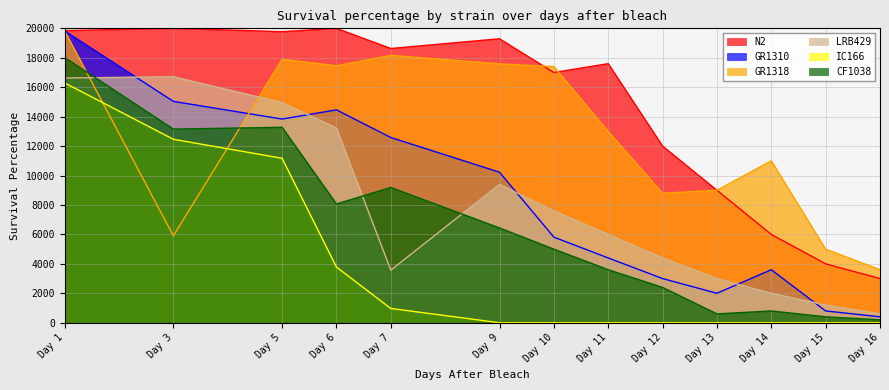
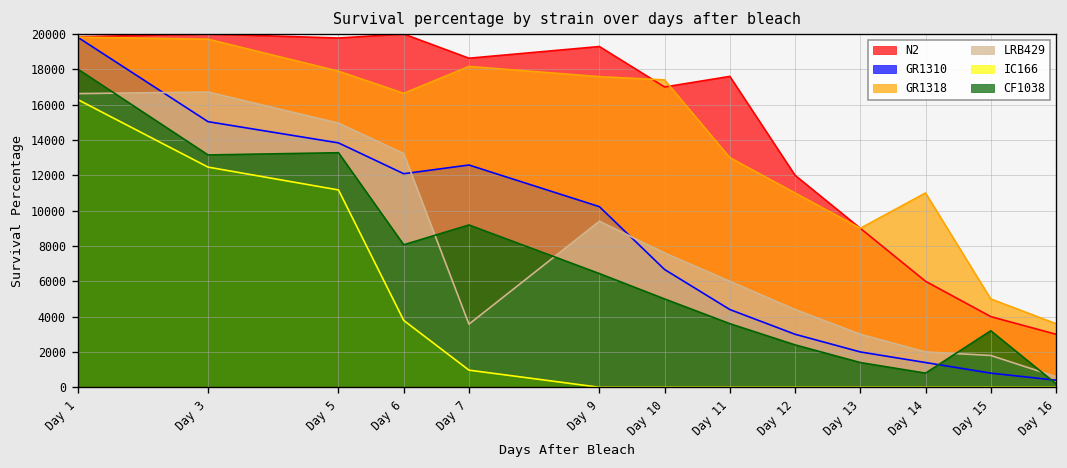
  {
    "N2": {
      "Day 3": 20000,
      "Day 5": 19800,
      "Day 6": 20000,
      "Day 7": 18600,
      "Day 9": 19300,
      "Day 10": 17000,
      "Day 11": 17600,
      "Day 12": 12000,
      "Day 14": 6000,
      "Day 15": 4000,
      "Day 16": 3000
    },
    "GR1310": {
      "Day 3": 15000,
      "Day 5": 13800,
-     "Day 6": 14500,
+     "Day 6": 12100,
      "Day 7": 12600,
      "Day 9": 10200,
-     "Day 10": 5800,
+     "Day 10": 6700,
      "Day 11": 4400,
      "Day 12": 3000,
      "Day 13": 2000,
-     "Day 14": 3600,
+     "Day 14": 1400,
      "Day 15": 800,
      "Day 16": 400
    },
    "GR1318": {
-     "Day 3": 5900,
+     "Day 3": 19700,
      "Day 5": 17900,
-     "Day 6": 17500,
+     "Day 6": 16600,
      "Day 7": 18200,
      "Day 9": 17600,
      "Day 10": 17400,
      "Day 11": 13000,
-     "Day 12": 8800,
+     "Day 12": 11000,
      "Day 14": 11000,
      "Day 15": 5000,
      "Day 16": 3600
    },
    "LRB429": {
      "Day 1": 16600,
      "Day 3": 16700,
      "Day 5": 15000,
      "Day 6": 13200,
      "Day 7": 3600,
      "Day 9": 9400,
      "Day 10": 7600,
      "Day 11": 6000,
      "Day 12": 4400,
      "Day 13": 3000,
      "Day 14": 2000,
-     "Day 15": 1200,
+     "Day 15": 1800,
      "Day 16": 600
    },
    "IC166": {
      "Day 1": 16300,
      "Day 3": 12500,
      "Day 5": 11200,
      "Day 6": 3800,
      "Day 7": 1000,
      "Day 9": 0,
      "Day 10": 0,
      "Day 11": 0,
      "Day 12": 0,
      "Day 13": 0,
      "Day 14": 0,
      "Day 15": 0,
      "Day 16": 0
    },
    "CF1038": {
      "Day 1": 18000,
      "Day 3": 13200,
      "Day 5": 13300,
      "Day 6": 8100,
      "Day 7": 9200,
      "Day 9": 6400,
      "Day 10": 5000,
      "Day 11": 3600,
      "Day 12": 2400,
-     "Day 13": 600,
+     "Day 13": 1400,
      "Day 14": 800,
-     "Day 15": 400,
+     "Day 15": 3200,
      "Day 16": 200
    }
  }
